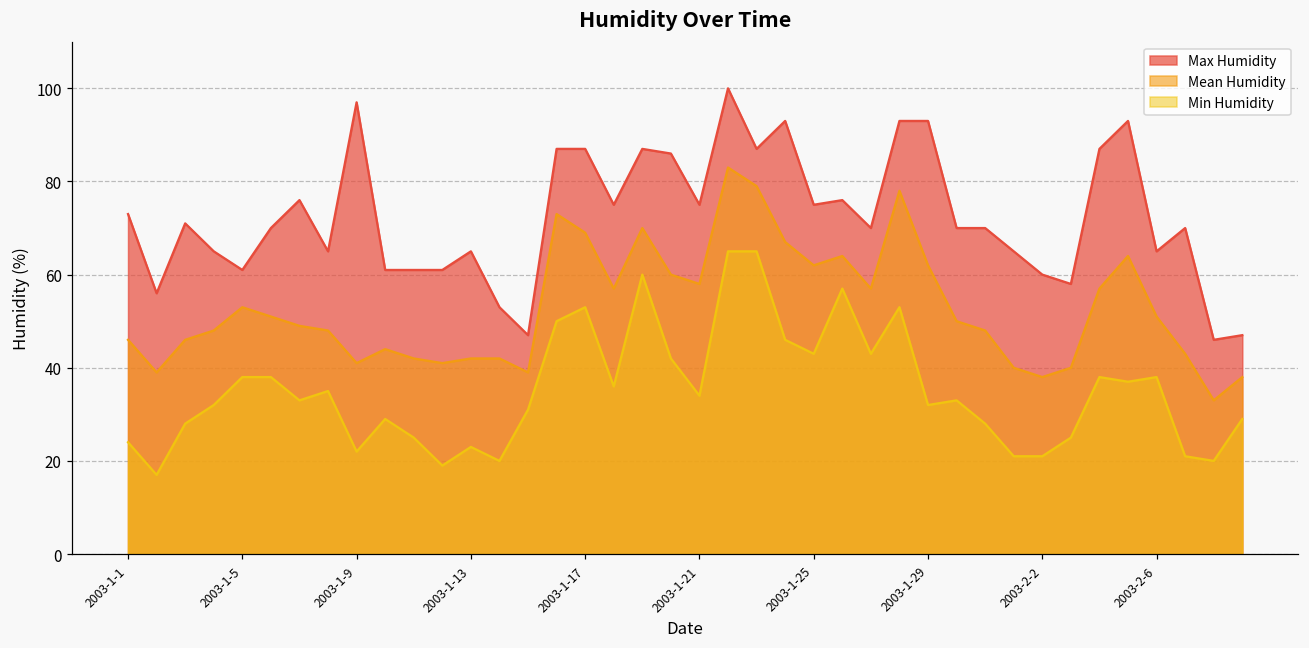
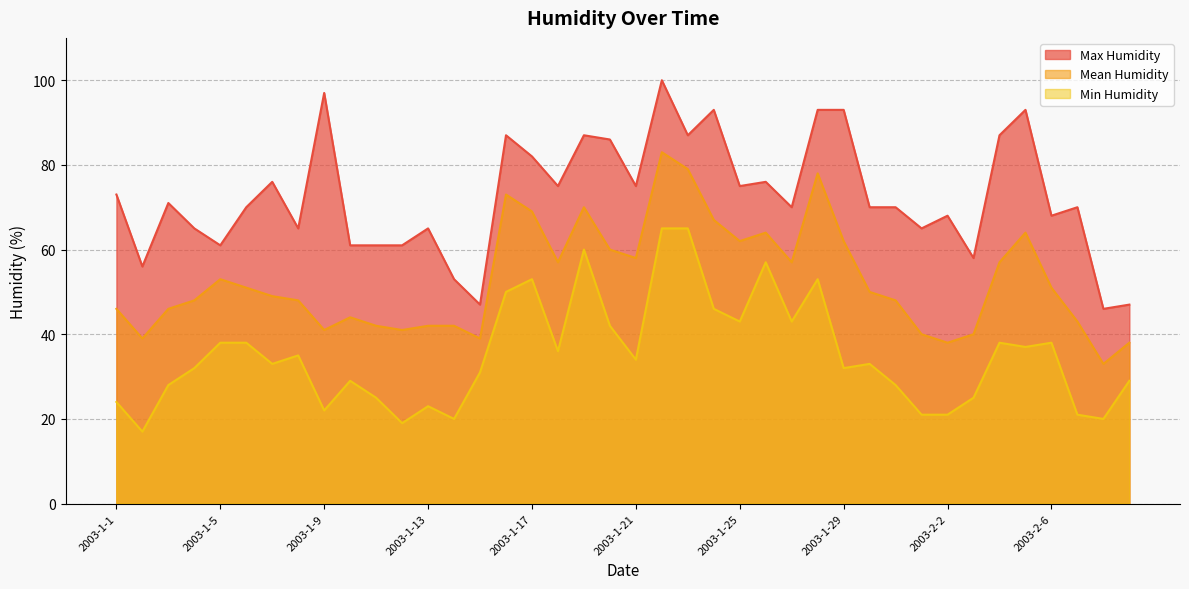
  {
    "Max Humidity": {
      "2003-1-1": 73,
      "2003-1-5": 61,
      "2003-1-9": 97,
      "2003-1-13": 65,
-     "2003-1-17": 87,
+     "2003-1-17": 82,
      "2003-1-21": 75,
      "2003-1-25": 75,
      "2003-1-29": 93,
-     "2003-2-2": 60,
-     "2003-2-6": 65
+     "2003-2-2": 68,
+     "2003-2-6": 68
    }
  }
